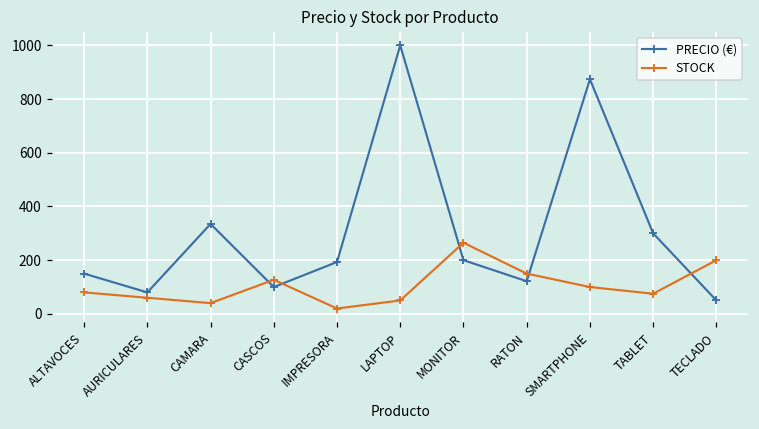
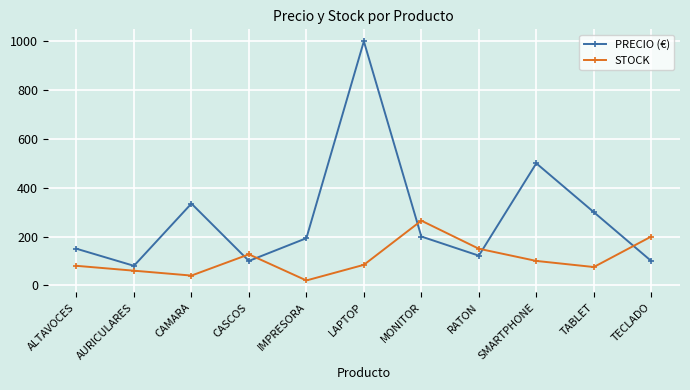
  {
    "PRECIO (€)": {
      "ALTAVOCES": 150,
      "AURICULARES": 80,
      "CAMARA": 340,
      "CASCOS": 100,
      "IMPRESORA": 190,
      "LAPTOP": 1000,
      "MONITOR": 200,
      "RATON": 120,
-     "SMARTPHONE": 870,
+     "SMARTPHONE": 500,
      "TABLET": 300,
-     "TECLADO": 50
+     "TECLADO": 100
    },
    "STOCK": {
      "ALTAVOCES": 80,
      "AURICULARES": 60,
      "CAMARA": 40,
      "CASCOS": 130,
      "IMPRESORA": 20,
-     "LAPTOP": 50,
+     "LAPTOP": 80,
      "MONITOR": 270,
      "RATON": 150,
      "SMARTPHONE": 100,
      "TABLET": 80,
      "TECLADO": 200
    }
  }
